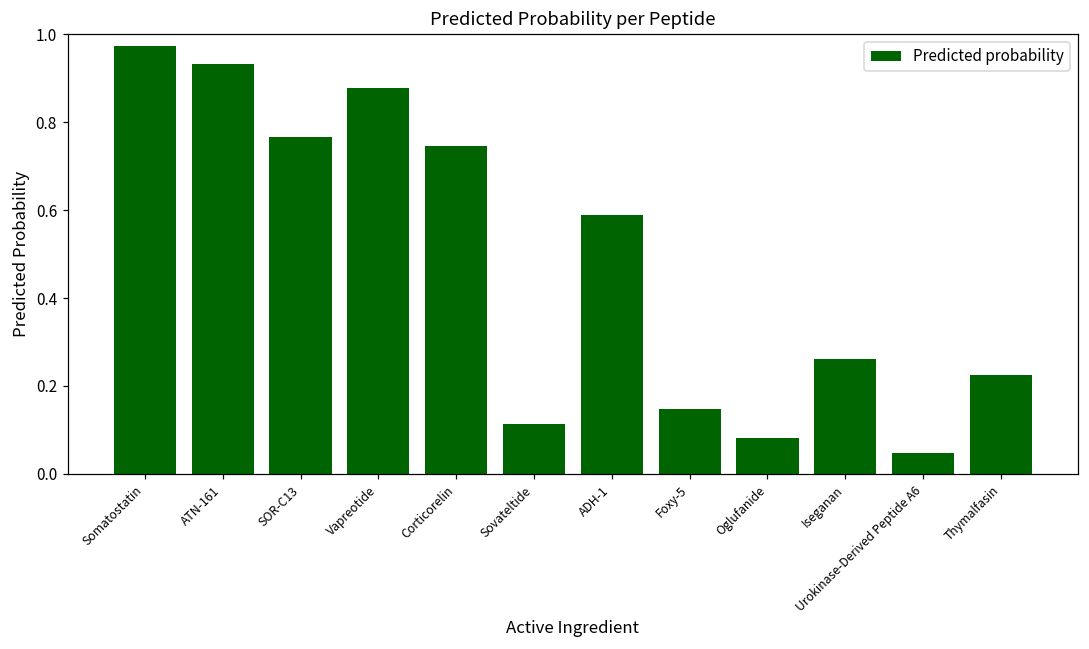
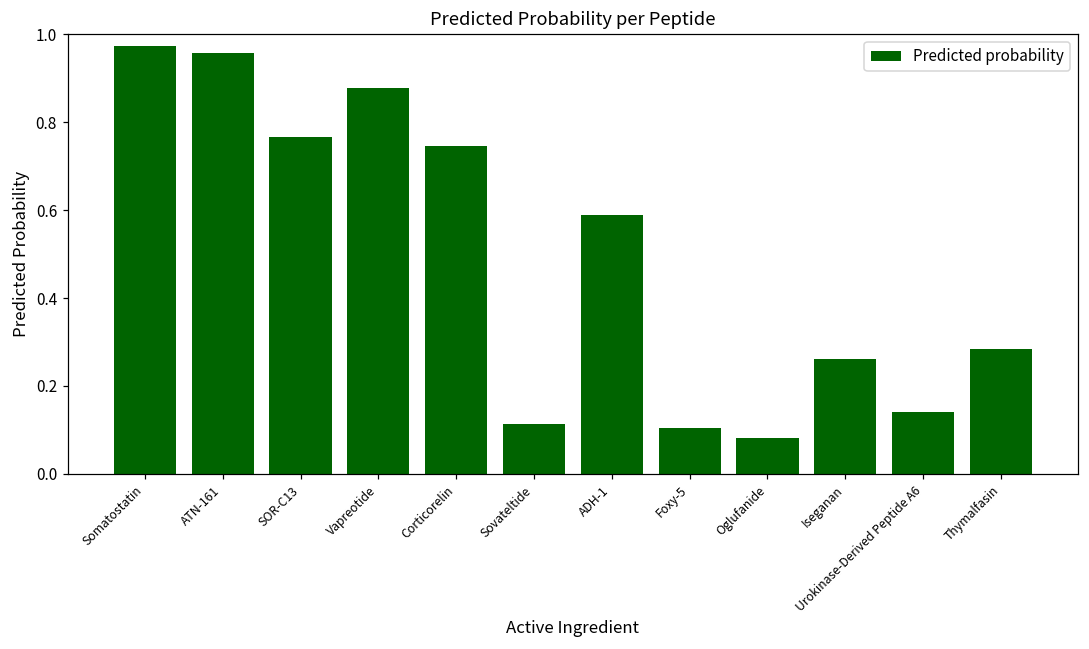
  {
    "Somatostatin": 0.97,
-   "ATN-161": 0.93,
+   "ATN-161": 0.96,
    "SOR-C13": 0.77,
    "Vapreotide": 0.88,
    "Corticorelin": 0.75,
    "Sovateltide": 0.11,
    "ADH-1": 0.59,
-   "Foxy-5": 0.15,
+   "Foxy-5": 0.10,
    "Oglufanide": 0.08,
    "Iseganan": 0.26,
-   "Urokinase-Derived Peptide A6": 0.05,
-   "Thymalfasin": 0.23
+   "Urokinase-Derived Peptide A6": 0.14,
+   "Thymalfasin": 0.29
  }
